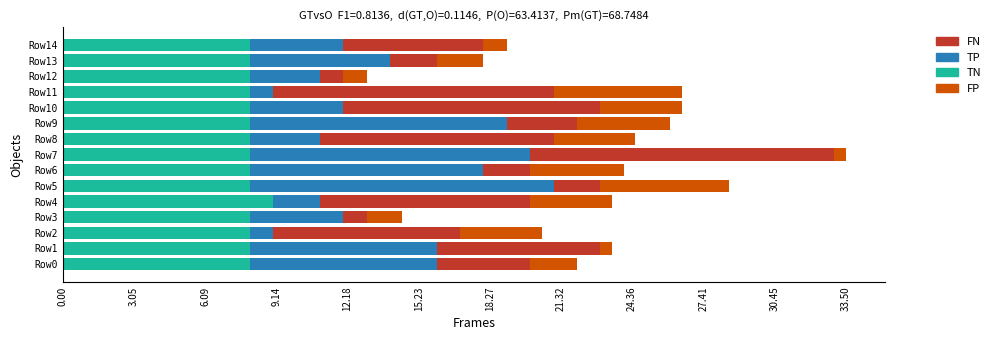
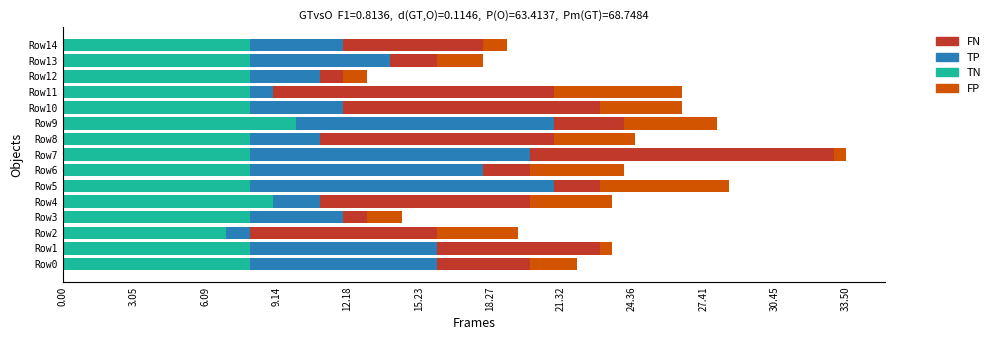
  {
    "TN": {
      "Row14": 8,
      "Row13": 8,
      "Row12": 8,
      "Row11": 8,
      "Row10": 8,
-     "Row9": 8,
+     "Row9": 10,
      "Row8": 8,
      "Row7": 8,
      "Row6": 8,
      "Row5": 8,
      "Row4": 9,
      "Row3": 8,
-     "Row2": 8,
+     "Row2": 7,
      "Row1": 8,
      "Row0": 8
    },
    "TP": {
      "Row14": 4,
      "Row13": 6,
      "Row12": 3,
      "Row11": 1,
      "Row10": 4,
      "Row9": 11,
      "Row8": 3,
      "Row7": 12,
      "Row6": 10,
      "Row5": 13,
      "Row4": 2,
      "Row3": 4,
      "Row2": 1,
      "Row1": 8,
      "Row0": 8
    }
  }
